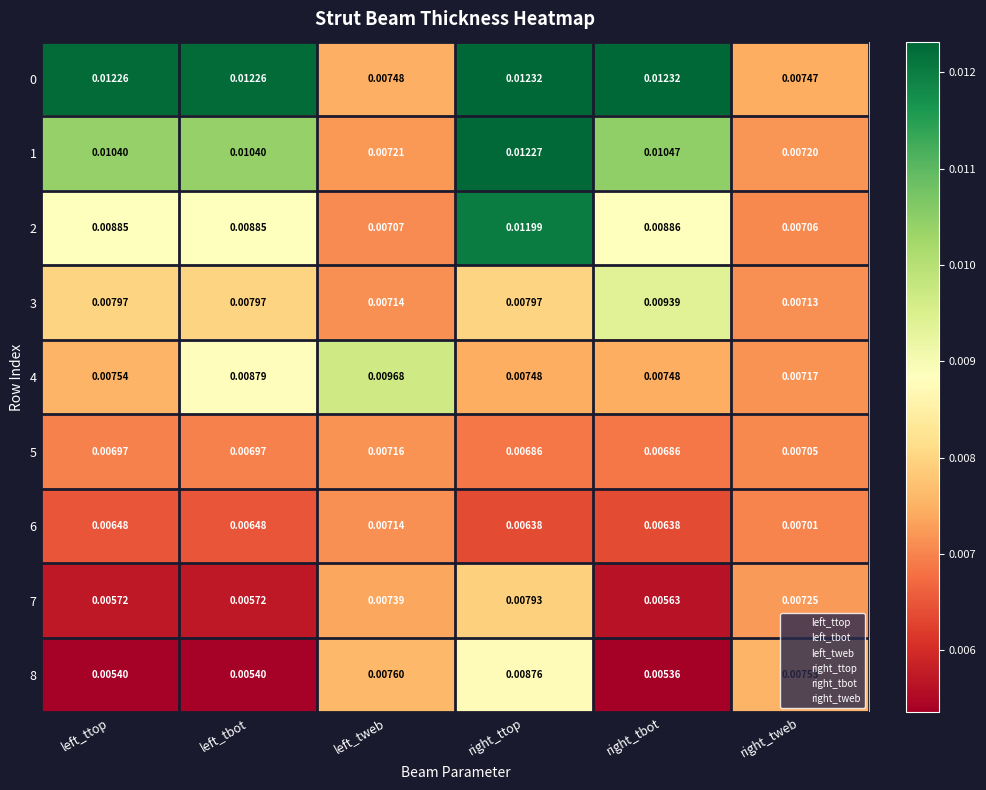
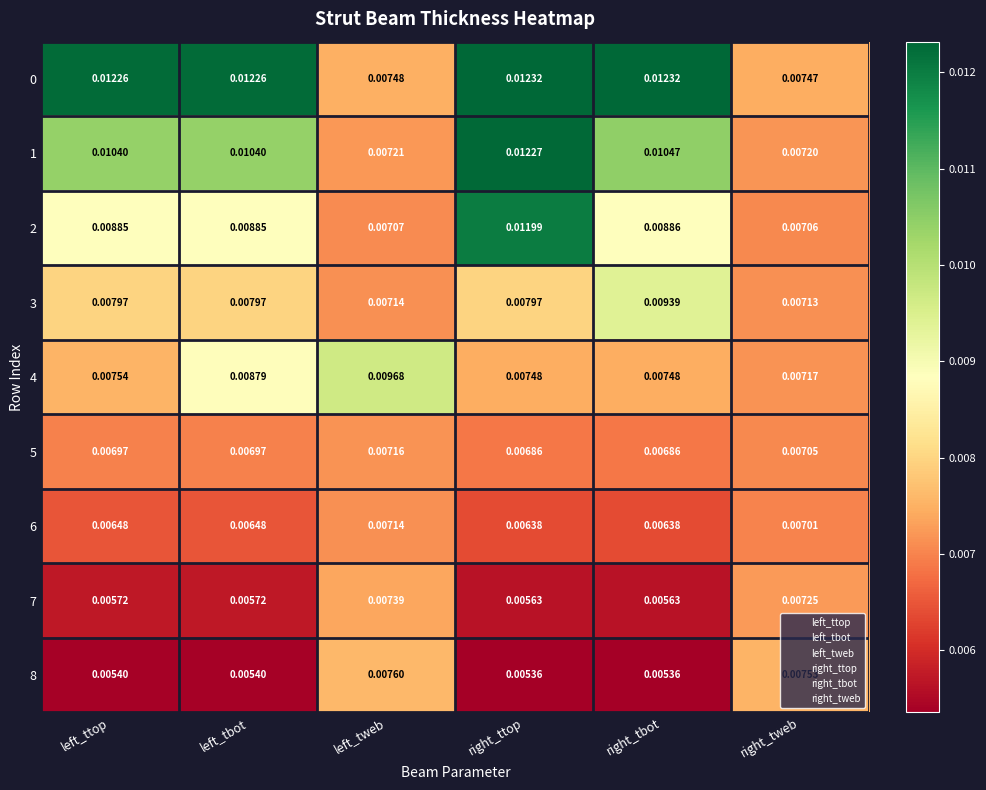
  {
    "0": {
      "left_ttop": 0.01226,
      "left_tbot": 0.01226,
      "left_tweb": 0.00748,
      "right_ttop": 0.01232,
      "right_tbot": 0.01232,
      "right_tweb": 0.00747
    },
    "1": {
      "left_ttop": 0.01040,
      "left_tbot": 0.01040,
      "left_tweb": 0.00721,
      "right_ttop": 0.01227,
      "right_tbot": 0.01047,
      "right_tweb": 0.00720
    },
    "2": {
      "left_ttop": 0.00885,
      "left_tbot": 0.00885,
      "left_tweb": 0.00707,
      "right_ttop": 0.01199,
      "right_tbot": 0.00886,
      "right_tweb": 0.00706
    },
    "3": {
      "left_ttop": 0.00797,
      "left_tbot": 0.00797,
      "left_tweb": 0.00714,
      "right_ttop": 0.00797,
      "right_tbot": 0.00939,
      "right_tweb": 0.00713
    },
    "4": {
      "left_ttop": 0.00754,
      "left_tbot": 0.00879,
      "left_tweb": 0.00968,
      "right_ttop": 0.00748,
      "right_tbot": 0.00748,
      "right_tweb": 0.00717
    },
    "5": {
      "left_ttop": 0.00697,
      "left_tbot": 0.00697,
      "left_tweb": 0.00716,
      "right_ttop": 0.00686,
      "right_tbot": 0.00686,
      "right_tweb": 0.00705
    },
    "6": {
      "left_ttop": 0.00648,
      "left_tbot": 0.00648,
      "left_tweb": 0.00714,
      "right_ttop": 0.00638,
      "right_tbot": 0.00638,
      "right_tweb": 0.00701
    },
    "7": {
      "left_ttop": 0.00572,
      "left_tbot": 0.00572,
      "left_tweb": 0.00739,
-     "right_ttop": 0.00793,
+     "right_ttop": 0.00563,
      "right_tbot": 0.00563,
      "right_tweb": 0.00725
    },
    "8": {
      "left_ttop": 0.00540,
      "left_tbot": 0.00540,
      "left_tweb": 0.00760,
-     "right_ttop": 0.00876,
+     "right_ttop": 0.00536,
      "right_tbot": 0.00536
    }
  }
